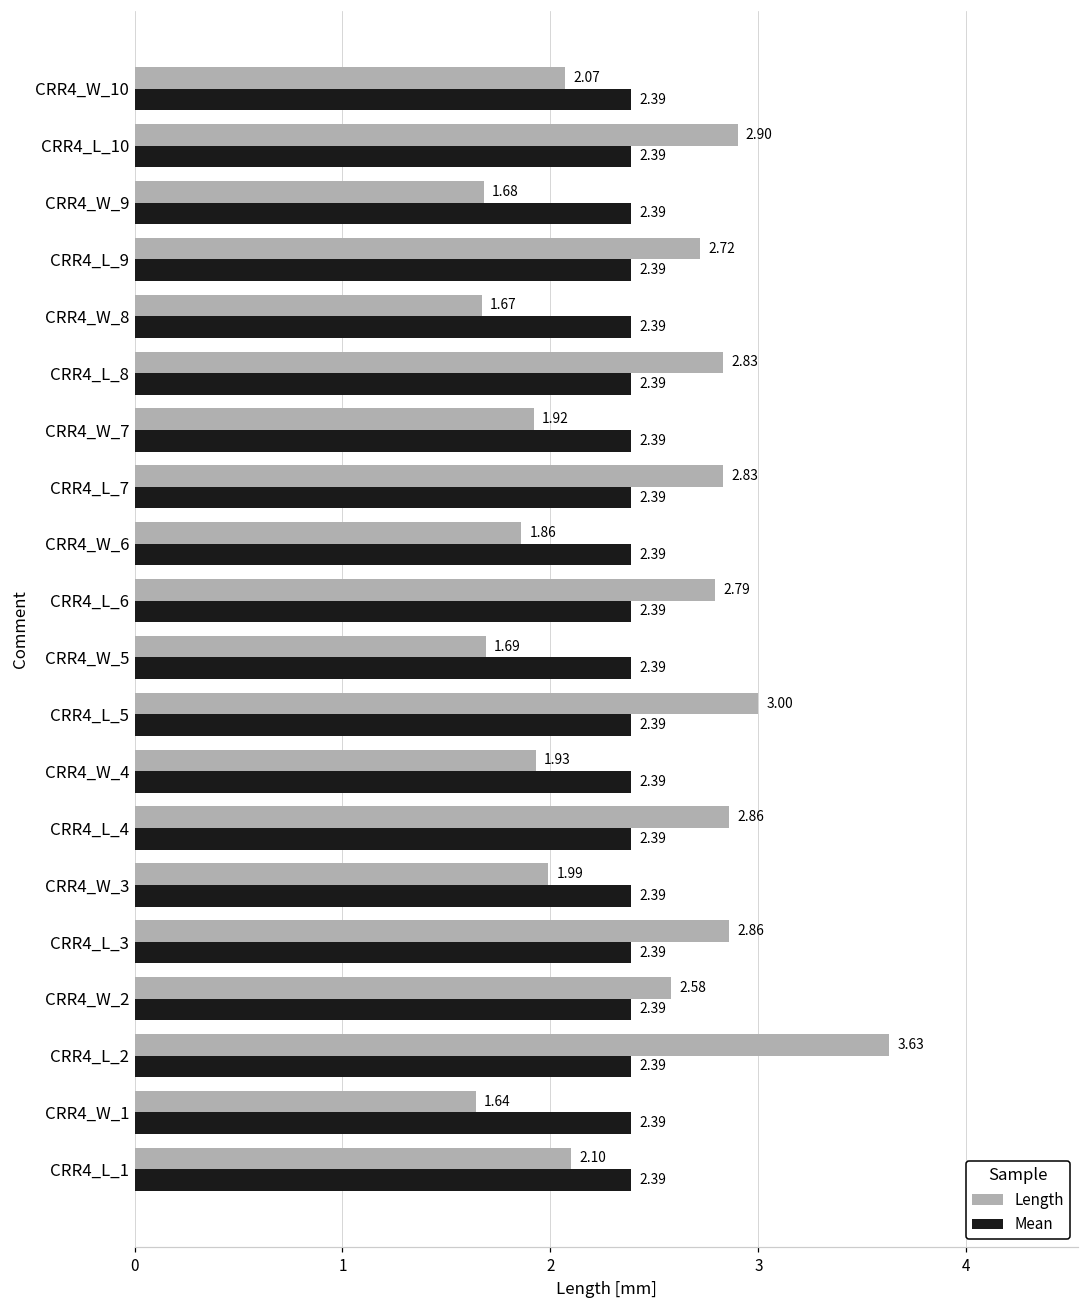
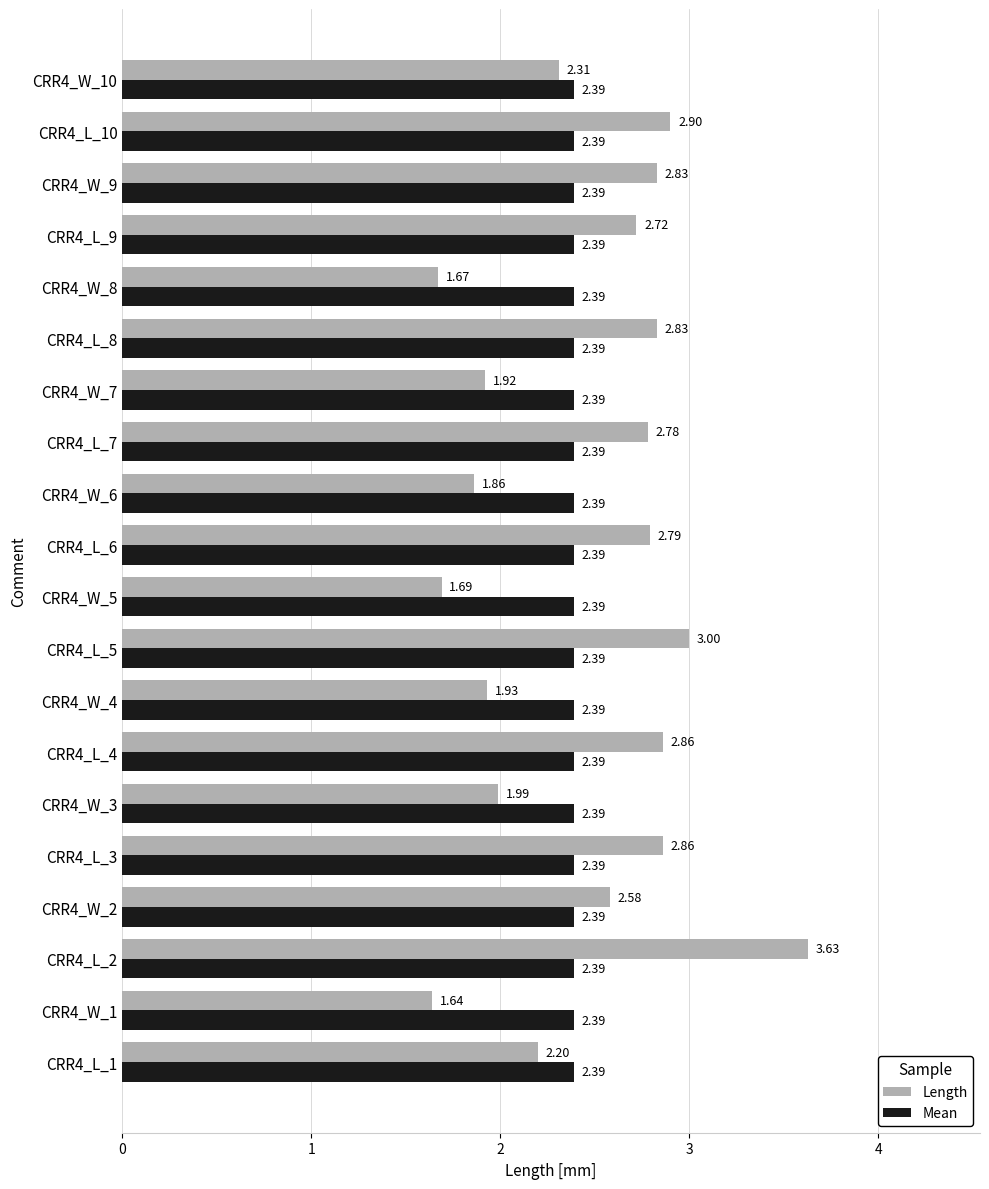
  {
    "Length": {
-     "CRR4_W_10": 2.07,
+     "CRR4_W_10": 2.31,
      "CRR4_L_10": 2.90,
-     "CRR4_W_9": 1.68,
+     "CRR4_W_9": 2.83,
      "CRR4_L_9": 2.72,
      "CRR4_W_8": 1.67,
      "CRR4_L_8": 2.83,
      "CRR4_W_7": 1.92,
-     "CRR4_L_7": 2.83,
+     "CRR4_L_7": 2.78,
      "CRR4_W_6": 1.86,
      "CRR4_L_6": 2.79,
      "CRR4_W_5": 1.69,
      "CRR4_L_5": 3.00,
      "CRR4_W_4": 1.93,
      "CRR4_L_4": 2.86,
      "CRR4_W_3": 1.99,
      "CRR4_L_3": 2.86,
      "CRR4_W_2": 2.58,
      "CRR4_L_2": 3.63,
      "CRR4_W_1": 1.64,
-     "CRR4_L_1": 2.10
+     "CRR4_L_1": 2.20
    },
    "Mean": {
      "CRR4_W_10": 2.39,
      "CRR4_L_10": 2.39,
      "CRR4_W_9": 2.39,
      "CRR4_L_9": 2.39,
      "CRR4_W_8": 2.39,
      "CRR4_L_8": 2.39,
      "CRR4_W_7": 2.39,
      "CRR4_L_7": 2.39,
      "CRR4_W_6": 2.39,
      "CRR4_L_6": 2.39,
      "CRR4_W_5": 2.39,
      "CRR4_L_5": 2.39,
      "CRR4_W_4": 2.39,
      "CRR4_L_4": 2.39,
      "CRR4_W_3": 2.39,
      "CRR4_L_3": 2.39,
      "CRR4_W_2": 2.39,
      "CRR4_L_2": 2.39,
      "CRR4_W_1": 2.39,
      "CRR4_L_1": 2.39
    }
  }
